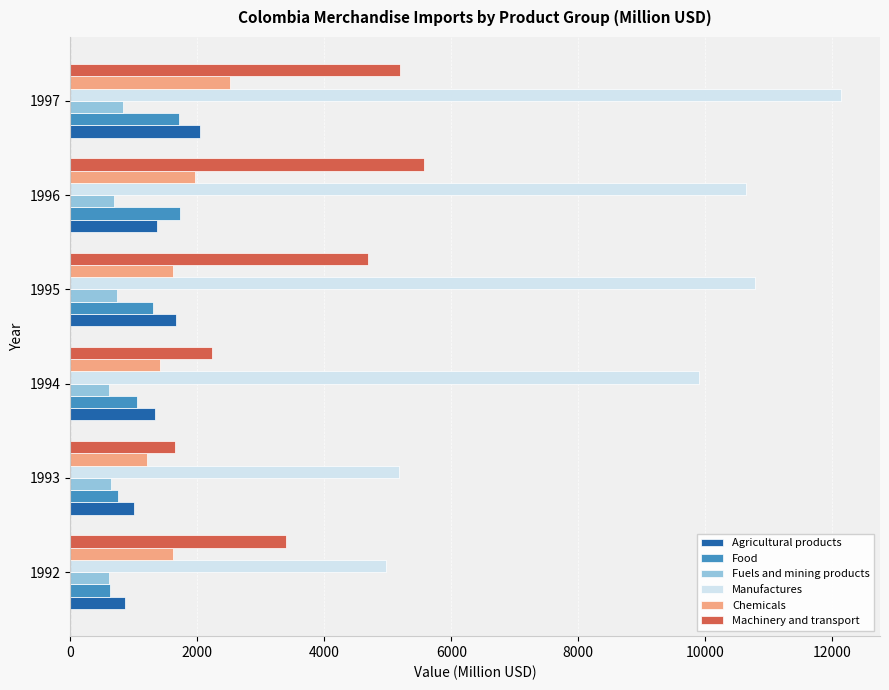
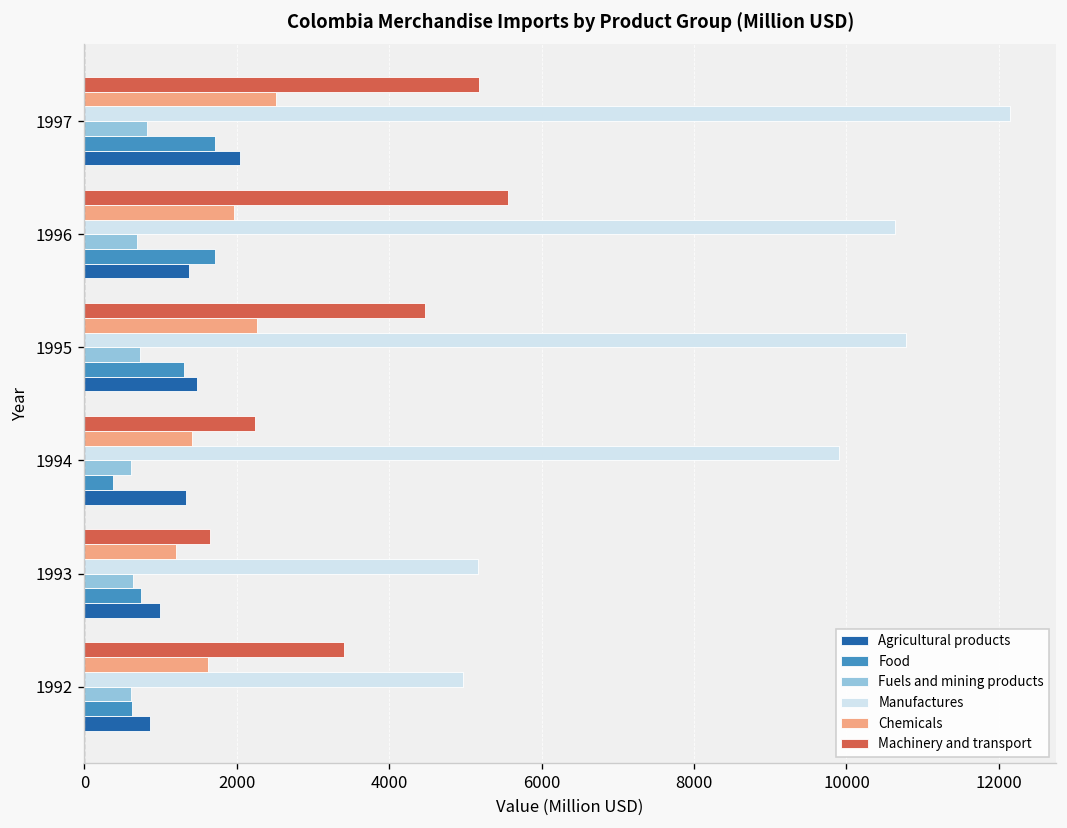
  {
    "Agricultural products": {
      "1997": 2000,
      "1996": 1400,
-     "1995": 1700,
+     "1995": 1500,
      "1994": 1300,
      "1993": 1000,
      "1992": 900
    },
    "Food": {
      "1997": 1700,
      "1996": 1700,
      "1995": 1300,
-     "1994": 1100,
+     "1994": 400,
      "1993": 700,
      "1992": 600
    },
    "Fuels and mining products": {
      "1997": 800,
      "1996": 700,
      "1995": 700,
      "1994": 600,
      "1993": 600,
      "1992": 600
    },
    "Manufactures": {
      "1997": 12100,
      "1996": 10600,
      "1995": 10800,
      "1994": 9900,
      "1993": 5200,
      "1992": 5000
    },
    "Chemicals": {
      "1997": 2500,
      "1996": 2000,
-     "1995": 1600,
+     "1995": 2300,
      "1994": 1400,
      "1993": 1200,
      "1992": 1600
    },
    "Machinery and transport": {
      "1997": 5200,
      "1996": 5600,
-     "1995": 4700,
+     "1995": 4500,
      "1994": 2200,
      "1993": 1700,
      "1992": 3400
    }
  }
